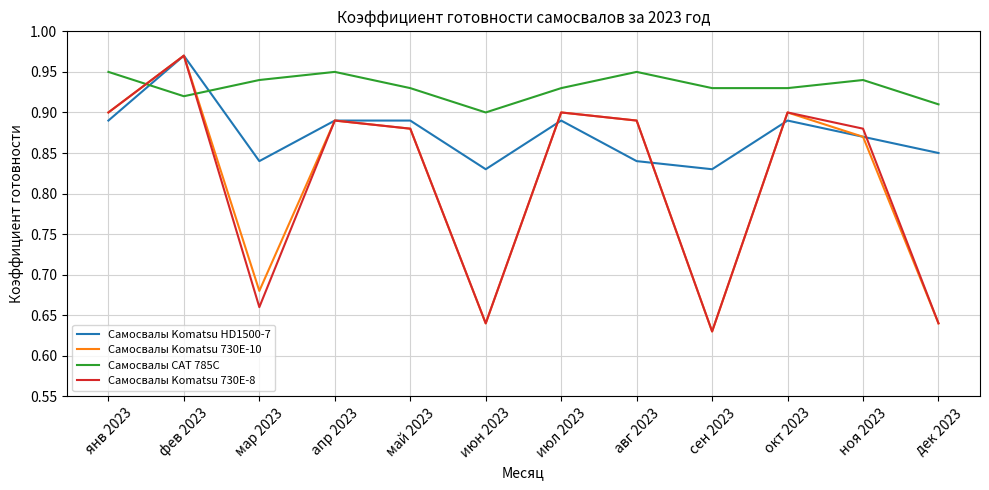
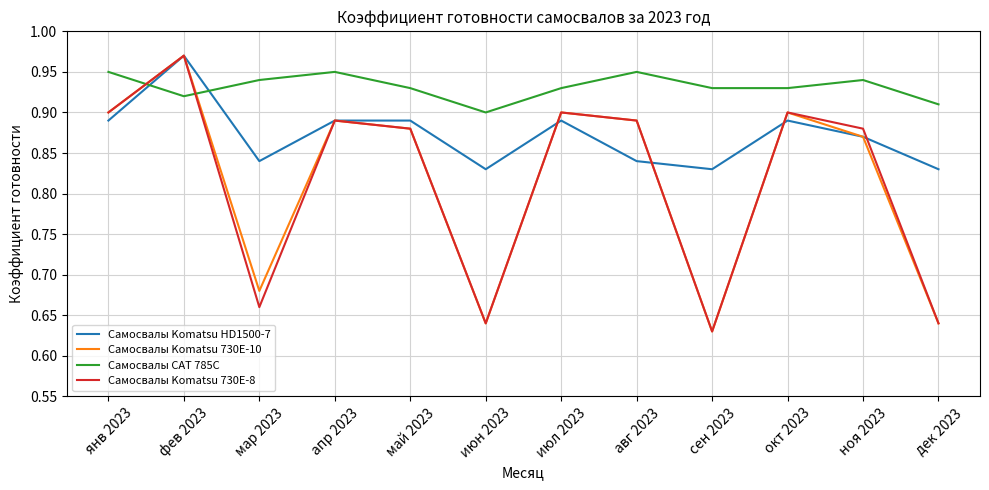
  {
    "Самосвалы Komatsu HD1500-7": {
      "янв 2023": 0.89,
      "мар 2023": 0.84,
      "май 2023": 0.89,
      "июн 2023": 0.83,
      "июл 2023": 0.89,
      "авг 2023": 0.84,
      "сен 2023": 0.83,
      "окт 2023": 0.89,
-     "дек 2023": 0.85
+     "дек 2023": 0.83
    },
    "Самосвалы Komatsu 730E-10": {
      "мар 2023": 0.68
    },
    "Самосвалы CAT 785C": {
      "янв 2023": 0.95,
      "фев 2023": 0.92,
      "мар 2023": 0.94,
      "апр 2023": 0.95,
      "май 2023": 0.93,
      "июн 2023": 0.90,
      "июл 2023": 0.93,
      "авг 2023": 0.95,
      "сен 2023": 0.93,
      "окт 2023": 0.93,
      "ноя 2023": 0.94,
      "дек 2023": 0.91
    },
    "Самосвалы Komatsu 730E-8": {
      "мар 2023": 0.66,
      "ноя 2023": 0.88
    }
  }
